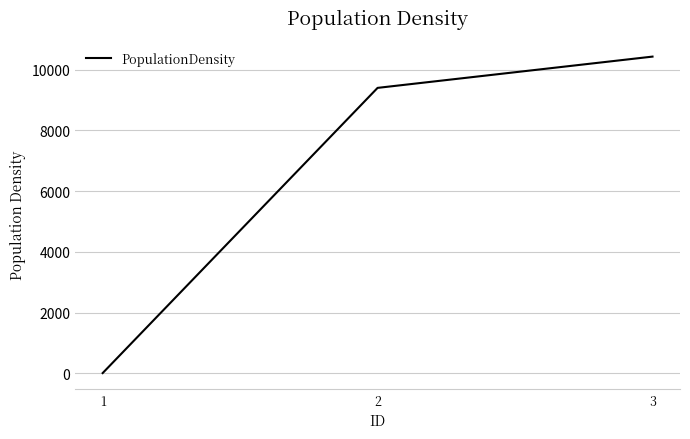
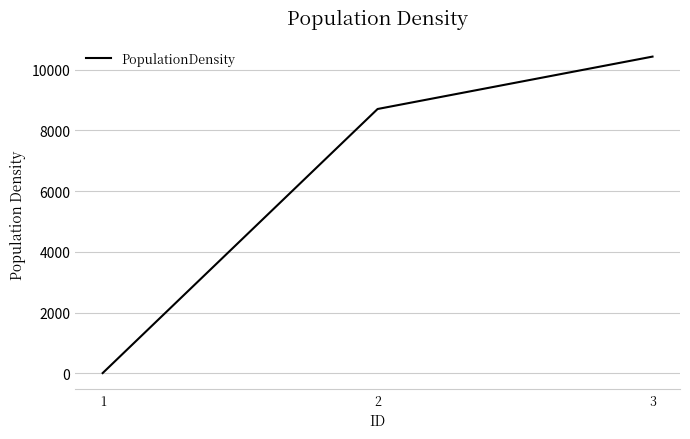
  {
    "1": 0,
-   "2": 9400,
+   "2": 8700,
    "3": 10400
  }
